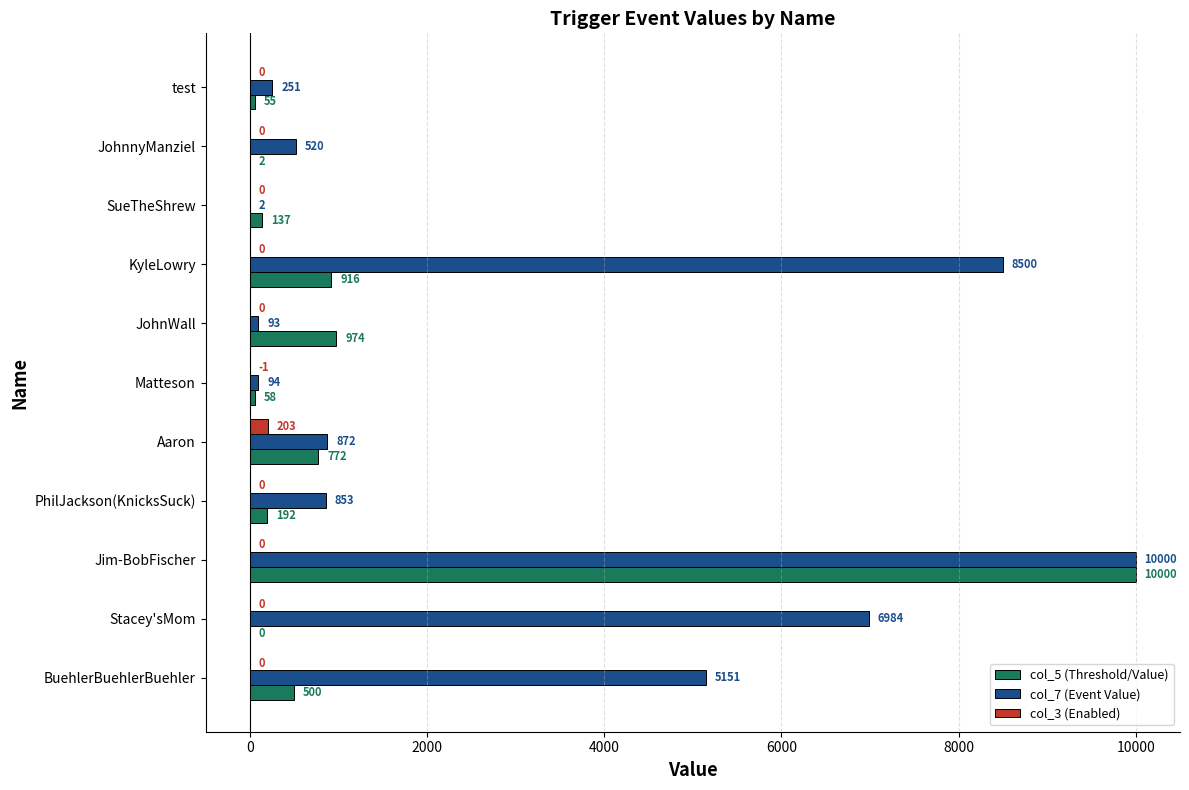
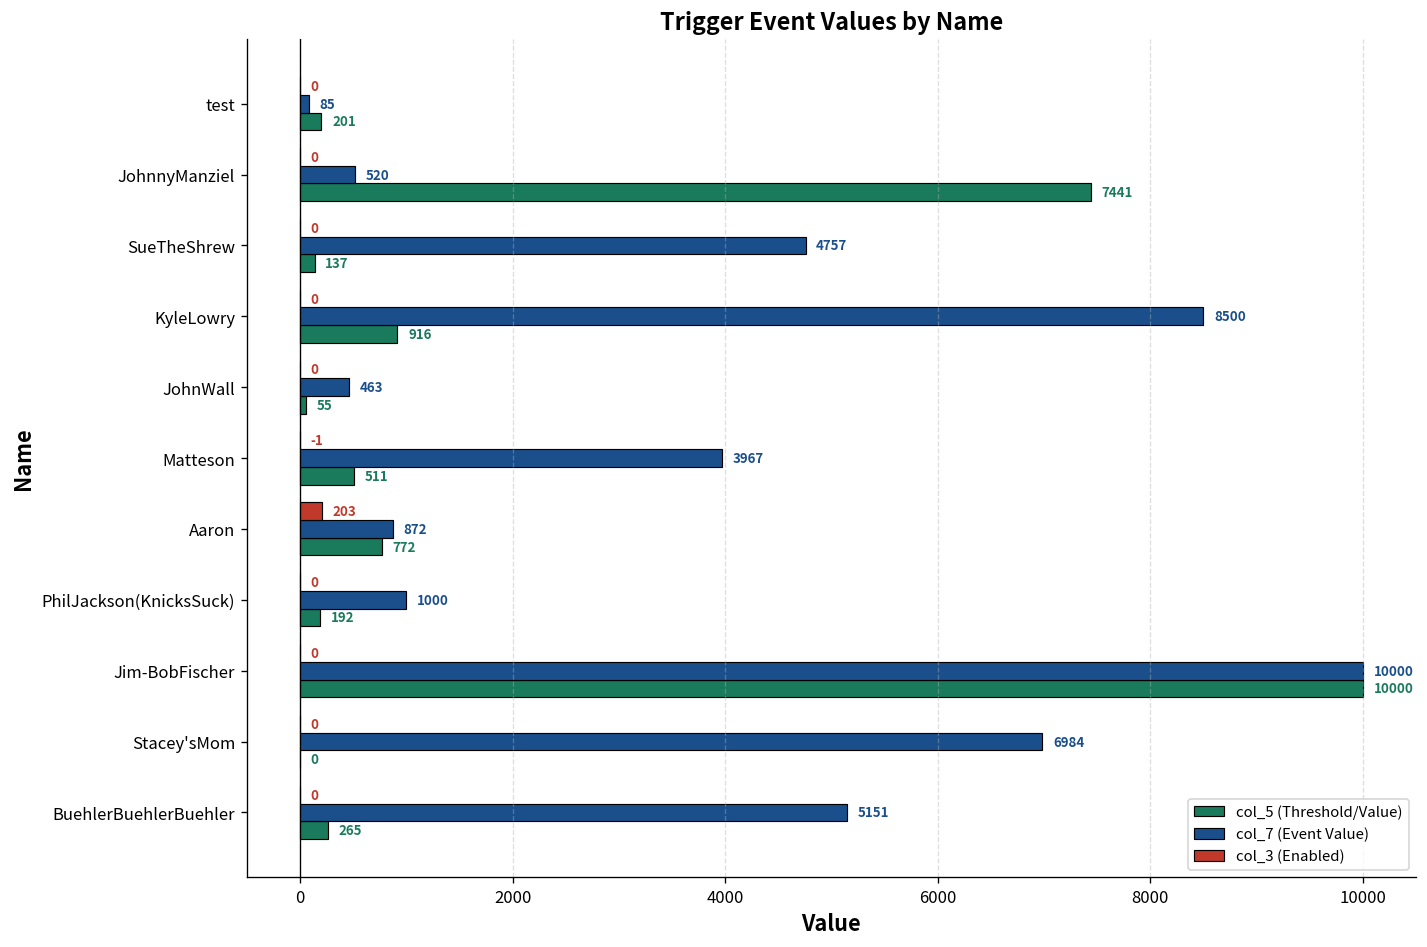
  {
    "col_5 (Threshold/Value)": {
-     "test": 55,
-     "JohnnyManziel": 2,
+     "test": 201,
+     "JohnnyManziel": 7441,
      "SueTheShrew": 137,
      "KyleLowry": 916,
-     "JohnWall": 974,
-     "Matteson": 58,
+     "JohnWall": 55,
+     "Matteson": 511,
      "Aaron": 772,
      "PhilJackson(KnicksSuck)": 192,
      "Jim-BobFischer": 10000,
      "Stacey'sMom": 0,
-     "BuehlerBuehlerBuehler": 500
+     "BuehlerBuehlerBuehler": 265
    },
    "col_7 (Event Value)": {
-     "test": 251,
+     "test": 85,
      "JohnnyManziel": 520,
-     "SueTheShrew": 2,
+     "SueTheShrew": 4757,
      "KyleLowry": 8500,
-     "JohnWall": 93,
-     "Matteson": 94,
+     "JohnWall": 463,
+     "Matteson": 3967,
      "Aaron": 872,
-     "PhilJackson(KnicksSuck)": 853,
+     "PhilJackson(KnicksSuck)": 1000,
      "Jim-BobFischer": 10000,
      "Stacey'sMom": 6984,
      "BuehlerBuehlerBuehler": 5151
    },
    "col_3 (Enabled)": {
      "test": 0,
      "JohnnyManziel": 0,
      "SueTheShrew": 0,
      "KyleLowry": 0,
      "JohnWall": 0,
      "Matteson": -1,
      "Aaron": 203,
      "PhilJackson(KnicksSuck)": 0,
      "Jim-BobFischer": 0,
      "Stacey'sMom": 0,
      "BuehlerBuehlerBuehler": 0
    }
  }
